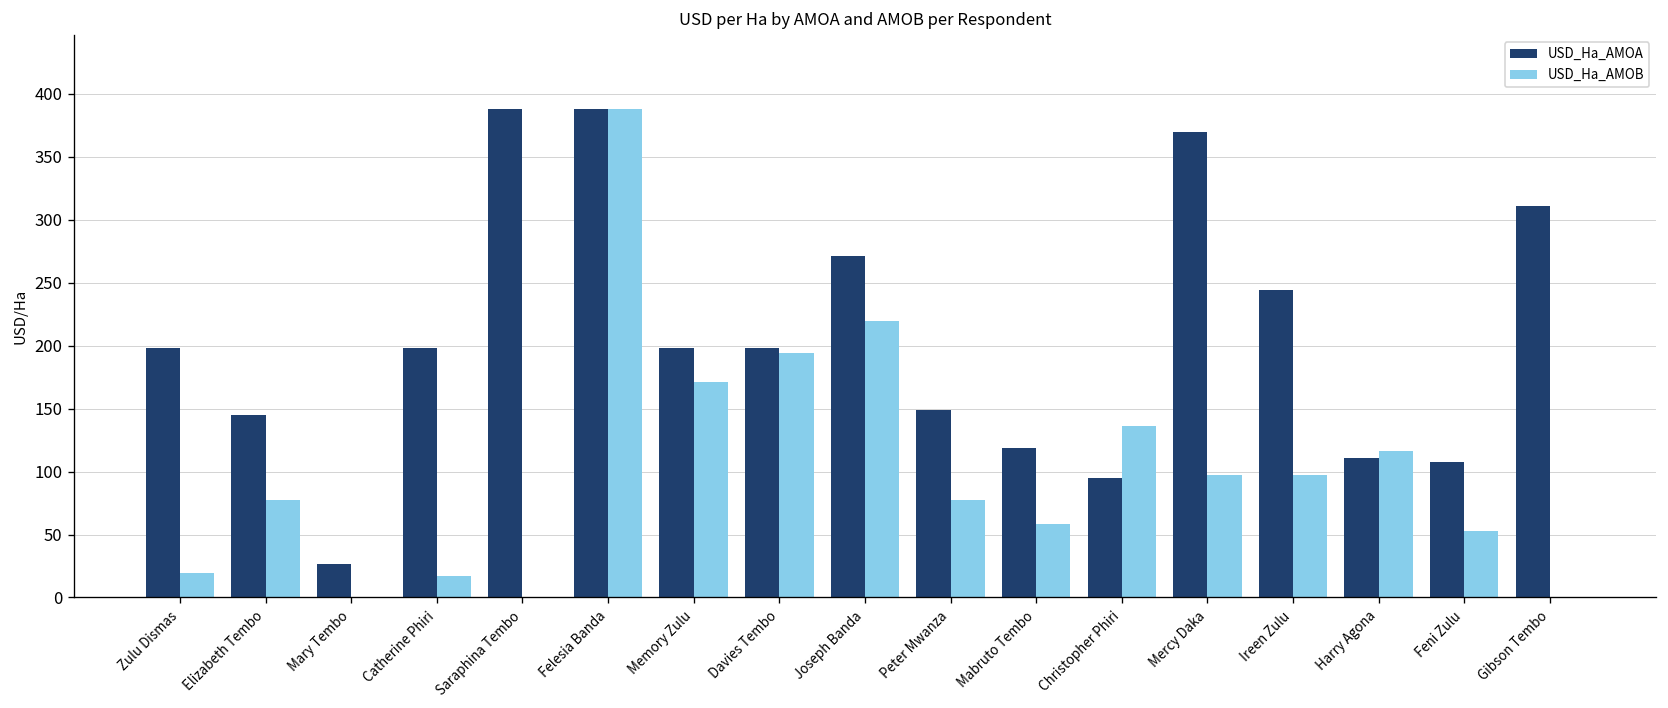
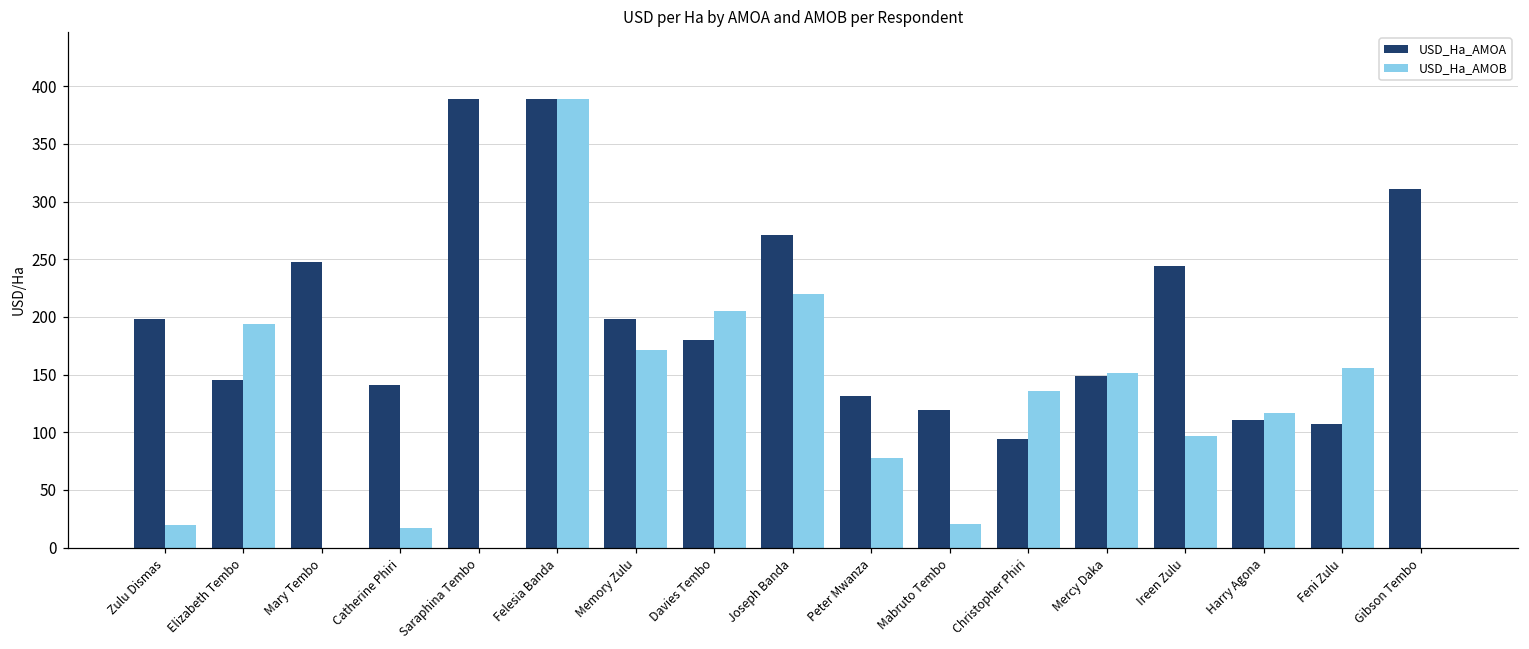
  {
    "USD_Ha_AMOA": {
      "Zulu Dismas": 198,
      "Elizabeth Tembo": 145,
-     "Mary Tembo": 26,
-     "Catherine Phiri": 198,
+     "Mary Tembo": 248,
+     "Catherine Phiri": 141,
      "Saraphina Tembo": 388,
      "Felesia Banda": 388,
      "Memory Zulu": 198,
-     "Davies Tembo": 198,
+     "Davies Tembo": 180,
      "Joseph Banda": 271,
-     "Peter Mwanza": 149,
+     "Peter Mwanza": 132,
      "Mabruto Tembo": 119,
      "Christopher Phiri": 95,
-     "Mercy Daka": 370,
+     "Mercy Daka": 149,
      "Ireen Zulu": 244,
      "Harry Agona": 111,
      "Feni Zulu": 107,
      "Gibson Tembo": 311
    },
    "USD_Ha_AMOB": {
      "Zulu Dismas": 20,
-     "Elizabeth Tembo": 77,
+     "Elizabeth Tembo": 194,
      "Mary Tembo": 0,
      "Catherine Phiri": 17,
      "Saraphina Tembo": 0,
      "Felesia Banda": 388,
      "Memory Zulu": 171,
-     "Davies Tembo": 194,
+     "Davies Tembo": 205,
      "Joseph Banda": 220,
      "Peter Mwanza": 78,
-     "Mabruto Tembo": 58,
+     "Mabruto Tembo": 21,
      "Christopher Phiri": 136,
-     "Mercy Daka": 97,
+     "Mercy Daka": 152,
      "Ireen Zulu": 97,
      "Harry Agona": 117,
-     "Feni Zulu": 53,
+     "Feni Zulu": 155,
      "Gibson Tembo": 0
    }
  }
